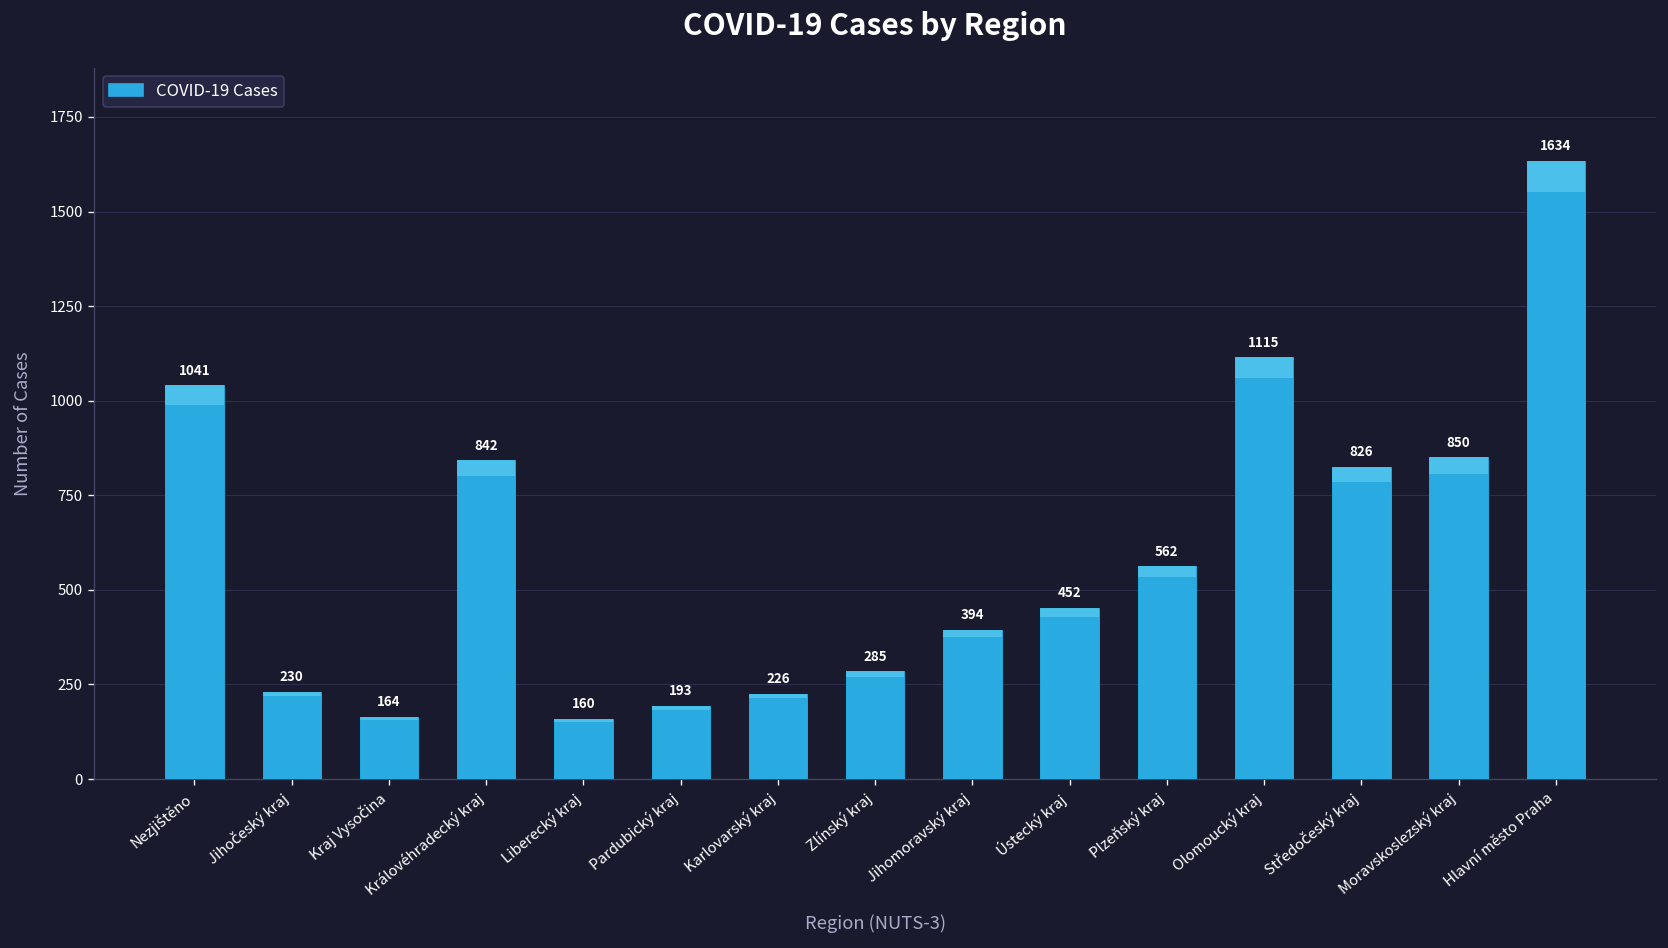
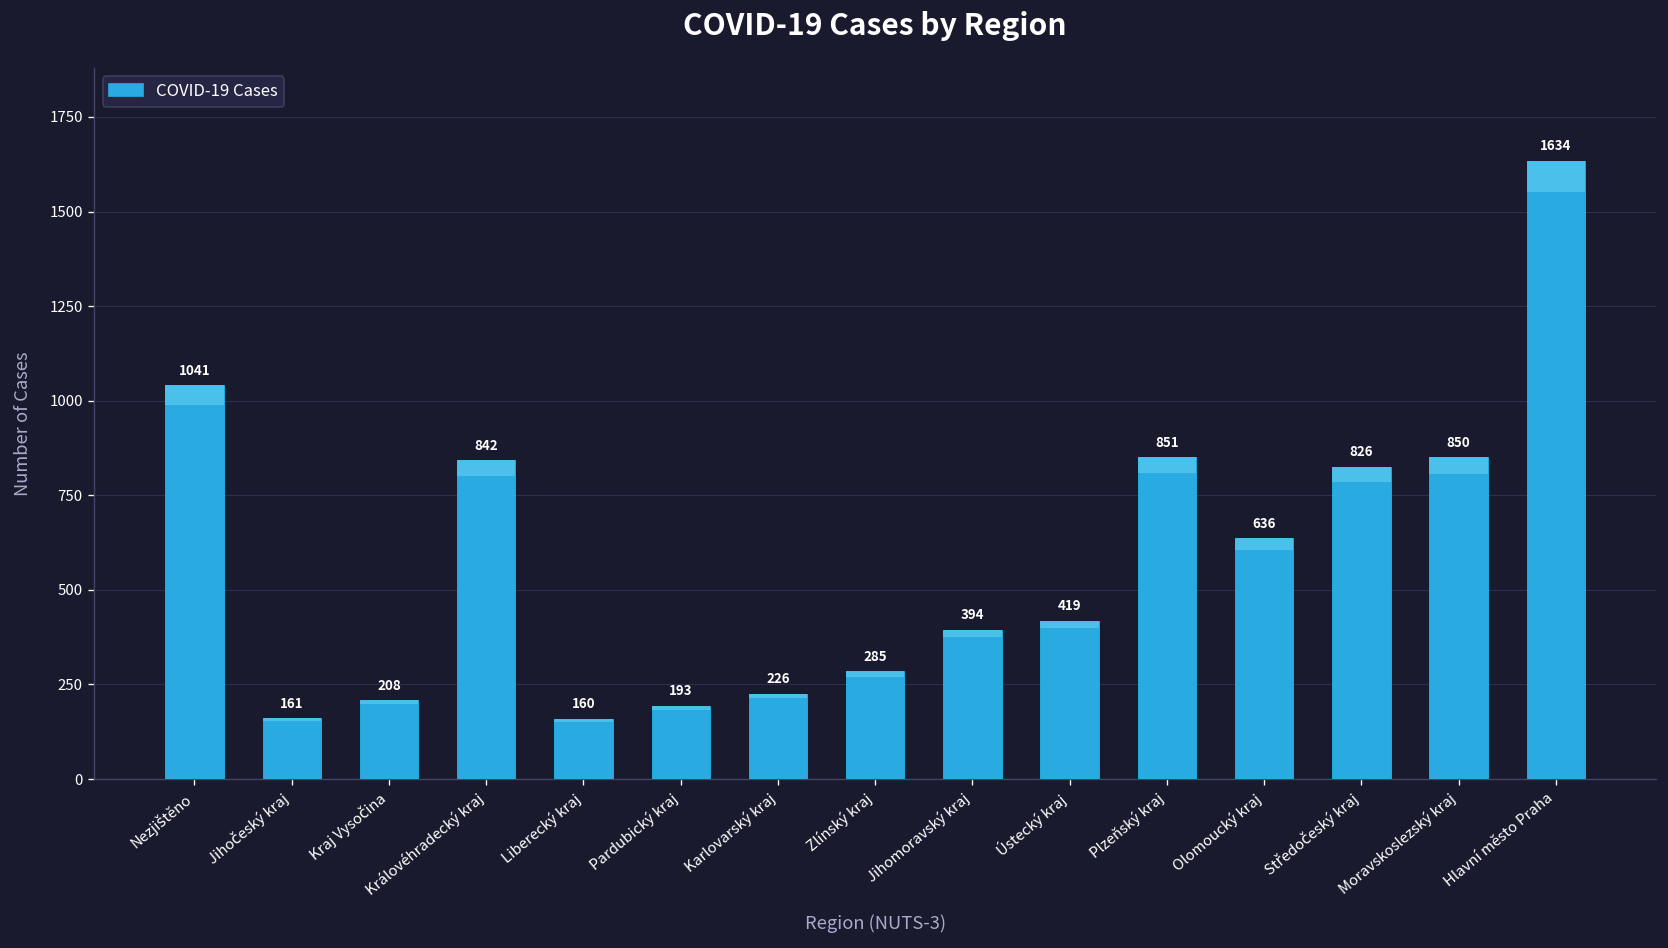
  {
    "Nezjištěno": 1041,
-   "Jihočeský kraj": 230,
-   "Kraj Vysočina": 164,
+   "Jihočeský kraj": 161,
+   "Kraj Vysočina": 208,
    "Královéhradecký kraj": 842,
    "Liberecký kraj": 160,
    "Pardubický kraj": 193,
    "Karlovarský kraj": 226,
    "Zlínský kraj": 285,
    "Jihomoravský kraj": 394,
-   "Ústecký kraj": 452,
-   "Plzeňský kraj": 562,
-   "Olomoucký kraj": 1115,
+   "Ústecký kraj": 419,
+   "Plzeňský kraj": 851,
+   "Olomoucký kraj": 636,
    "Středočeský kraj": 826,
    "Moravskoslezský kraj": 850,
    "Hlavní město Praha": 1634
  }
